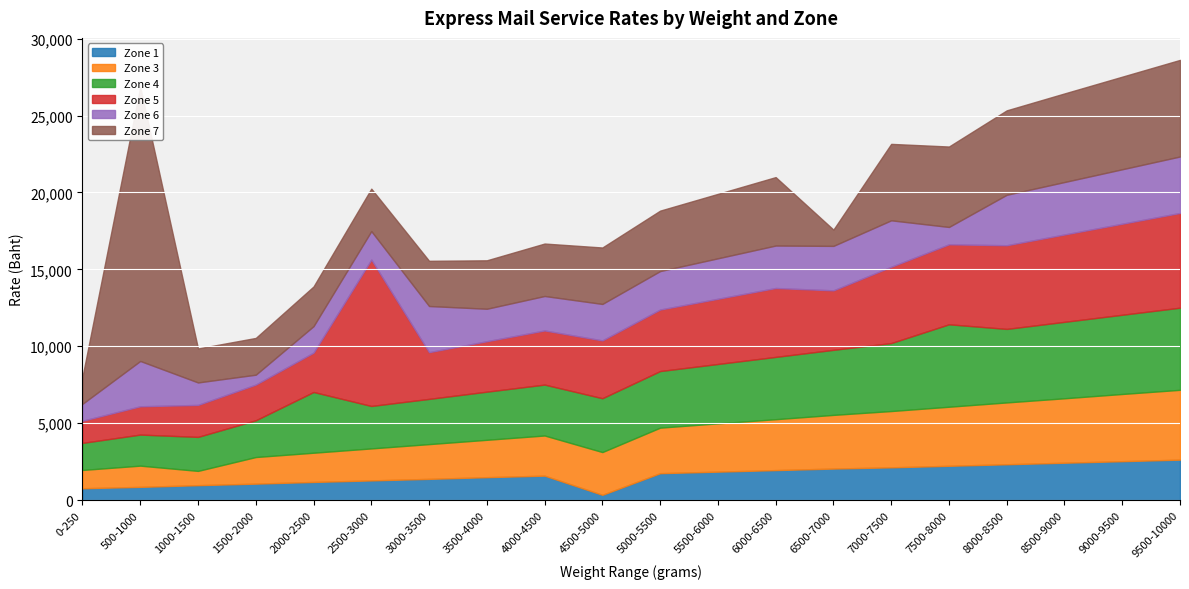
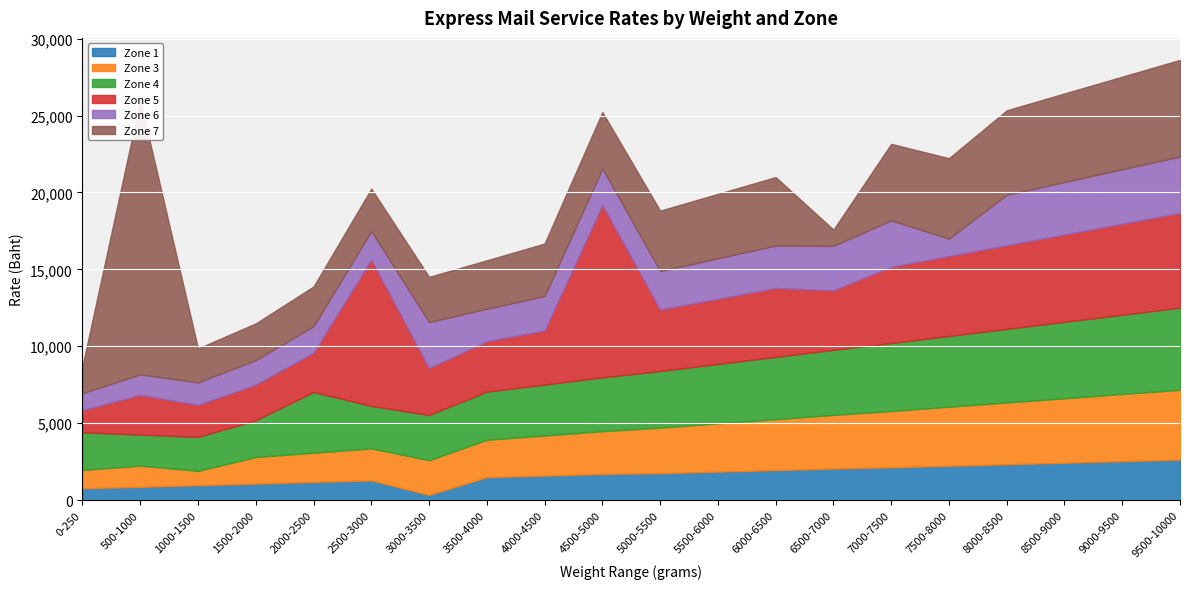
  {
    "Zone 1": {
      "0-250": "800",
      "500-1000": "900",
      "1000-1500": "1,000",
      "1500-2000": "1,100",
      "2000-2500": "1,200",
      "2500-3000": "1,300",
-     "3000-3500": "1,400",
+     "3000-3500": "300",
      "3500-4000": "1,500",
      "4000-4500": "1,600",
-     "4500-5000": "300",
+     "4500-5000": "1,700",
      "5000-5500": "1,800",
      "5500-6000": "1,900",
      "6000-6500": "2,000",
      "6500-7000": "2,100",
      "7000-7500": "2,100",
      "7500-8000": "2,200",
      "8000-8500": "2,300",
      "8500-9000": "2,400",
      "9000-9500": "2,500",
      "9500-10000": "2,600"
    },
    "Zone 3": {
      "0-250": "1,200",
      "500-1000": "1,400",
      "1000-1500": "900",
      "1500-2000": "1,700",
      "2000-2500": "1,900",
      "2500-3000": "2,100",
      "3000-3500": "2,300",
      "3500-4000": "2,400",
      "4000-4500": "2,600",
      "4500-5000": "2,800",
      "5000-5500": "3,000",
      "5500-6000": "3,100",
      "6000-6500": "3,300",
      "6500-7000": "3,500",
      "7000-7500": "3,700",
      "7500-8000": "3,800",
      "8000-8500": "4,000",
      "8500-9000": "4,200",
      "9000-9500": "4,400",
      "9500-10000": "4,500"
    },
    "Zone 4": {
-     "0-250": "1,800",
+     "0-250": "2,500",
      "500-1000": "2,000",
      "1000-1500": "2,200",
      "1500-2000": "2,400",
      "2000-2500": "3,900",
      "2500-3000": "2,800",
      "3000-3500": "2,900",
      "3500-4000": "3,100",
      "4000-4500": "3,300",
      "4500-5000": "3,500",
      "5000-5500": "3,700",
      "5500-6000": "3,900",
      "6000-6500": "4,100",
      "6500-7000": "4,200",
      "7000-7500": "4,400",
-     "7500-8000": "5,400",
+     "7500-8000": "4,600",
      "8000-8500": "4,800",
      "8500-9000": "5,000",
      "9000-9500": "5,200",
      "9500-10000": "5,300"
    },
    "Zone 5": {
      "0-250": "1,400",
-     "500-1000": "1,800",
+     "500-1000": "2,600",
      "1000-1500": "2,100",
      "1500-2000": "2,300",
      "2000-2500": "2,600",
      "2500-3000": "9,500",
      "3000-3500": "3,000",
      "3500-4000": "3,300",
      "4000-4500": "3,500",
-     "4500-5000": "3,800",
+     "4500-5000": "11,200",
      "5000-5500": "4,000",
      "5500-6000": "4,200",
      "6000-6500": "4,500",
      "6500-7000": "3,900",
      "7000-7500": "5,000",
      "7500-8000": "5,200",
      "8000-8500": "5,400",
      "8500-9000": "5,700",
      "9000-9500": "5,900",
      "9500-10000": "6,200"
    },
    "Zone 6": {
      "0-250": "1,100",
-     "500-1000": "2,900",
+     "500-1000": "1,300",
      "1000-1500": "1,500",
-     "1500-2000": "600",
+     "1500-2000": "1,600",
      "2000-2500": "1,700",
      "2500-3000": "1,900",
      "3000-3500": "3,000",
      "3500-4000": "2,100",
      "4000-4500": "2,200",
      "4500-5000": "2,400",
      "5000-5500": "2,500",
      "5500-6000": "2,600",
      "6000-6500": "2,800",
      "6500-7000": "2,900",
      "7000-7500": "3,000",
      "7500-8000": "1,100",
      "8000-8500": "3,300",
      "8500-9000": "3,400",
      "9000-9500": "3,500",
      "9500-10000": "3,700"
    },
    "Zone 7": {
      "0-250": "1,800",
      "1000-1500": "2,200",
      "1500-2000": "2,400",
      "2000-2500": "2,600",
      "2500-3000": "2,800",
      "3000-3500": "2,900",
      "3500-4000": "3,200",
      "4000-4500": "3,400",
      "4500-5000": "3,700",
      "5000-5500": "3,900",
      "5500-6000": "4,200",
      "6000-6500": "4,500",
      "6500-7000": "1,100",
      "7000-7500": "5,000",
      "7500-8000": "5,200",
      "8000-8500": "5,500",
      "8500-9000": "5,800",
      "9000-9500": "6,000",
      "9500-10000": "6,300"
    }
  }
